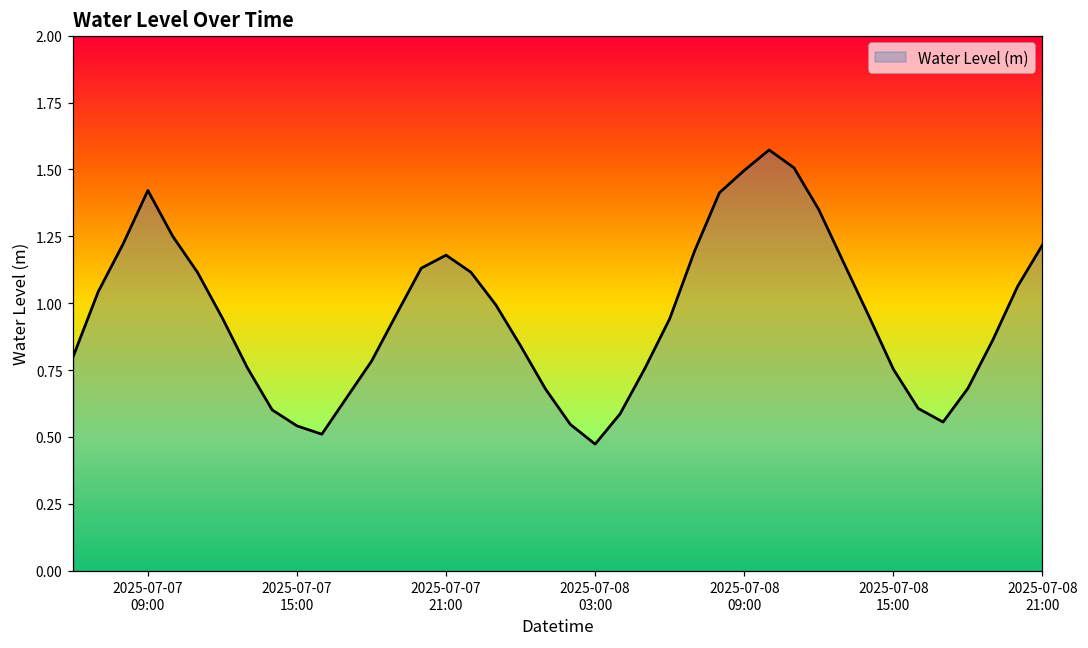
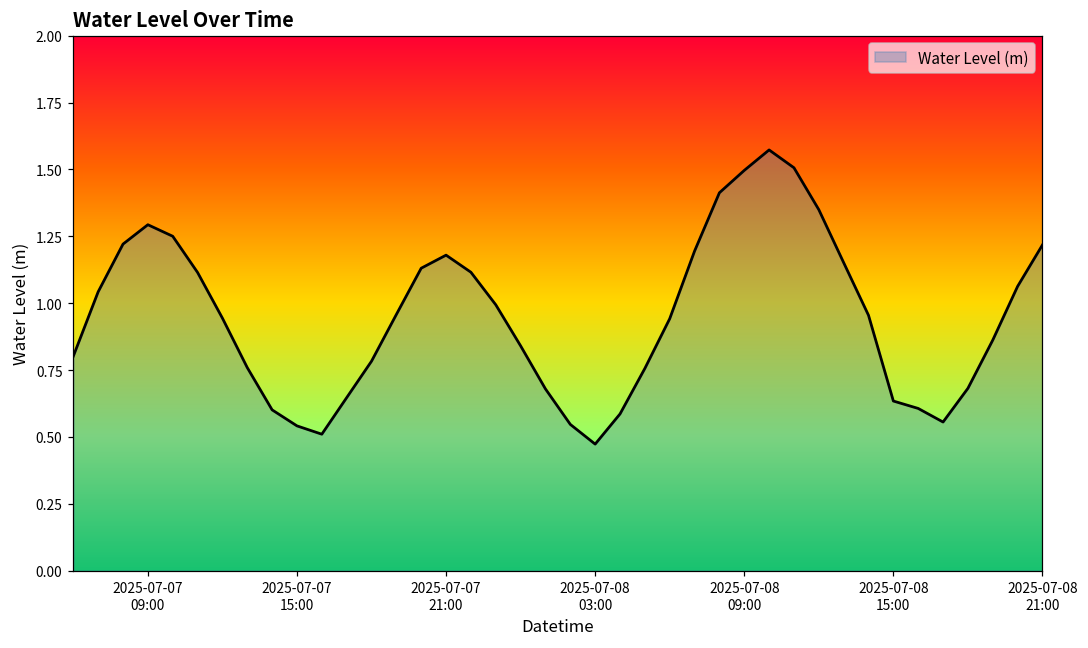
  {
-   "2025-07-07 09:00": 1.42,
+   "2025-07-07 09:00": 1.29,
    "2025-07-07 15:00": 0.54,
    "2025-07-07 21:00": 1.18,
    "2025-07-08 03:00": 0.47,
    "2025-07-08 09:00": 1.50,
-   "2025-07-08 15:00": 0.75,
+   "2025-07-08 15:00": 0.63,
    "2025-07-08 21:00": 1.22
  }
